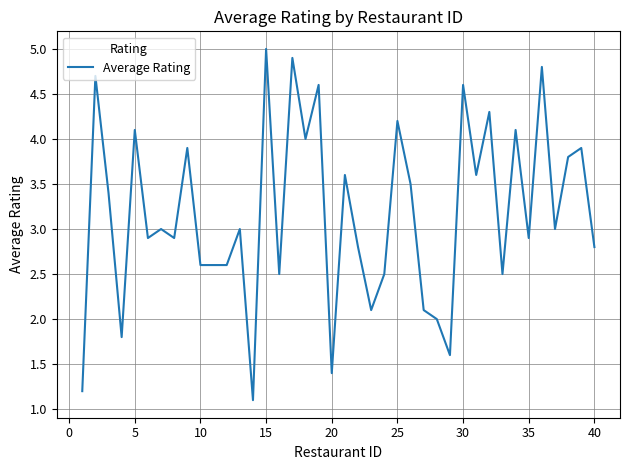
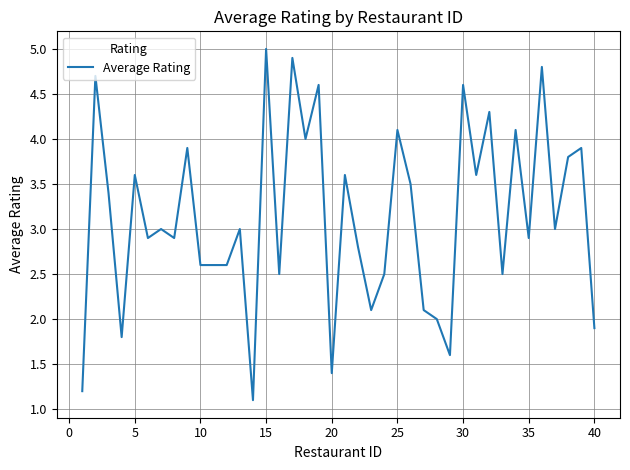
  {
-   "5": 4.1,
+   "5": 3.6,
    "10": 2.6,
    "15": 5.0,
    "20": 1.4,
-   "25": 4.2,
+   "25": 4.1,
    "30": 4.6,
    "35": 2.9,
-   "40": 2.8
+   "40": 1.9
  }
